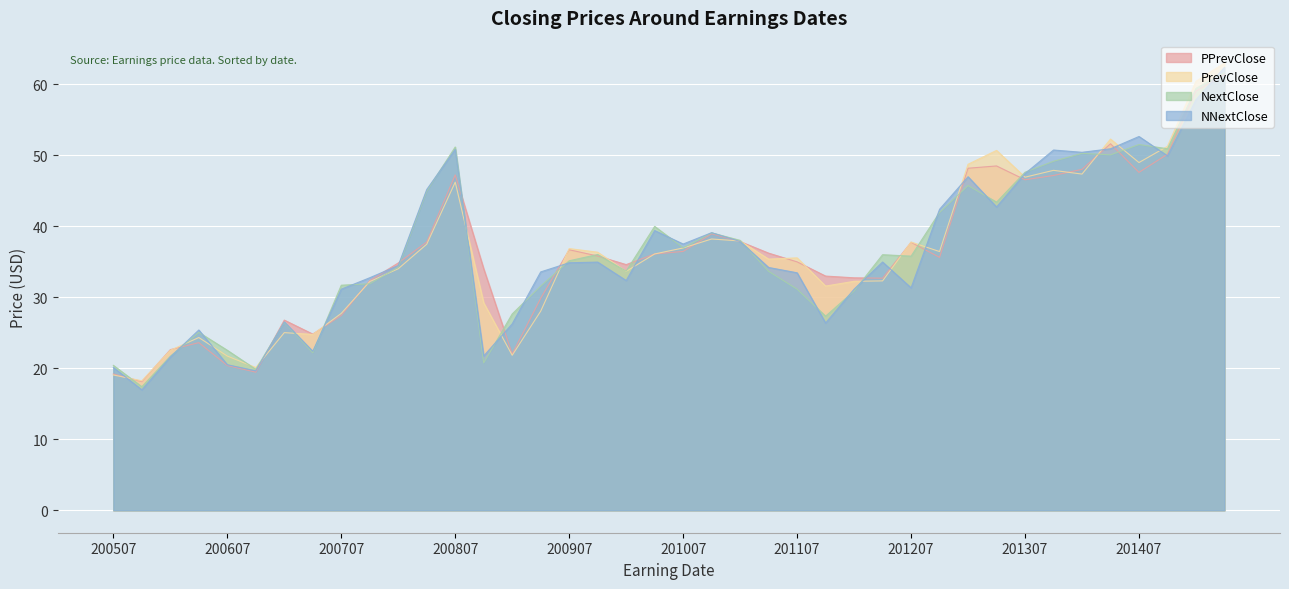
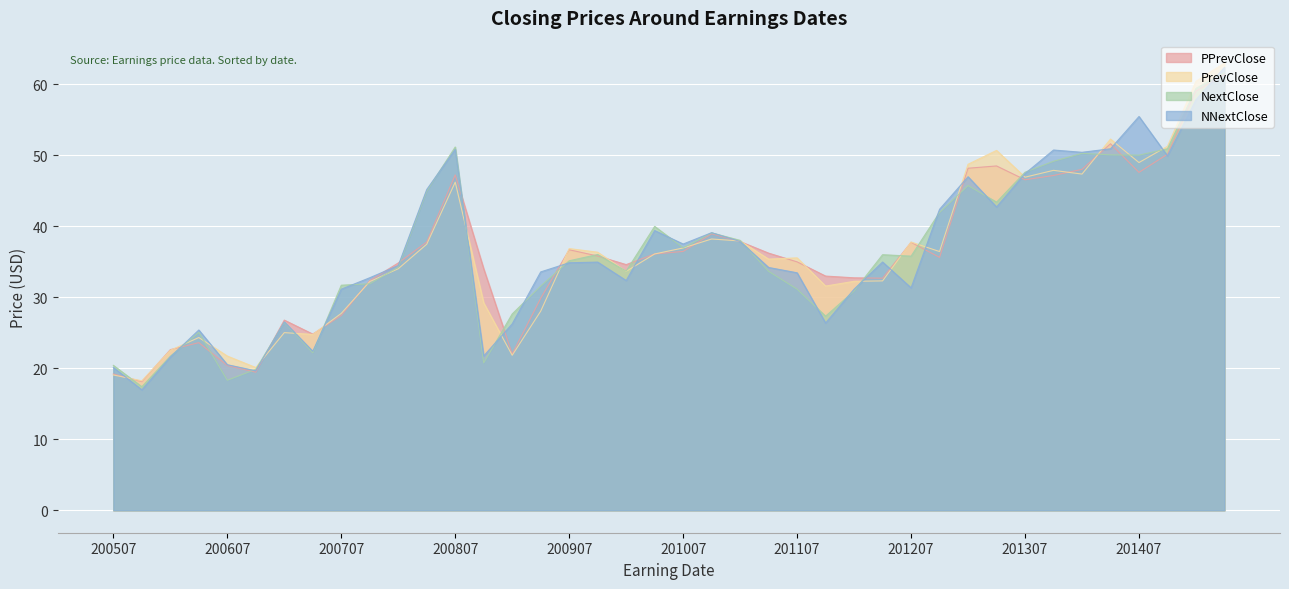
  {
    "NextClose": {
-     "200607": 23,
+     "200607": 18,
      "200707": 32,
      "201107": 31,
      "201207": 36,
-     "201407": 52
+     "201407": 50
    },
    "NNextClose": {
      "200707": 31,
      "201007": 38,
      "201107": 33,
      "201207": 31,
-     "201407": 53
+     "201407": 55
    }
  }
